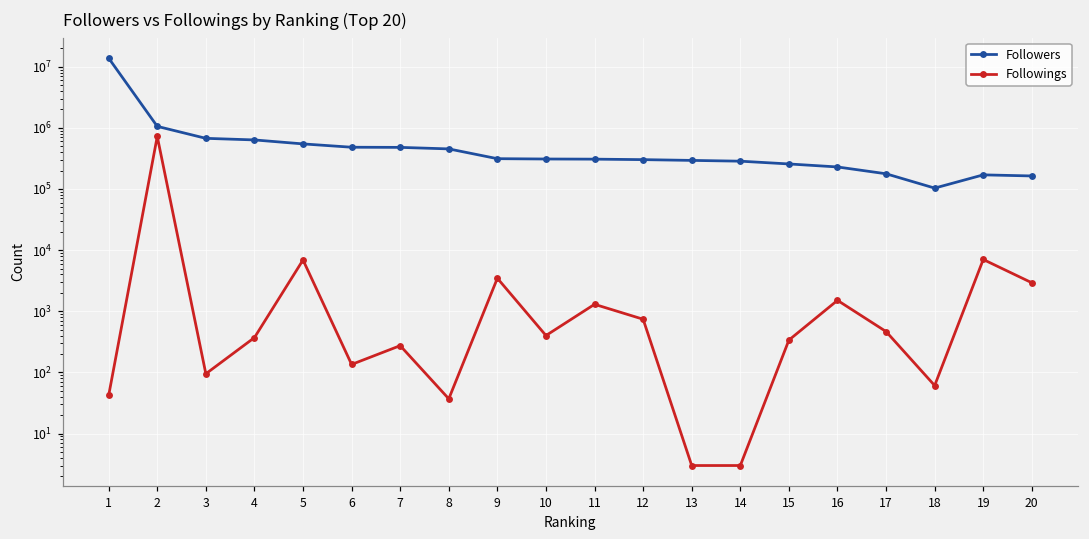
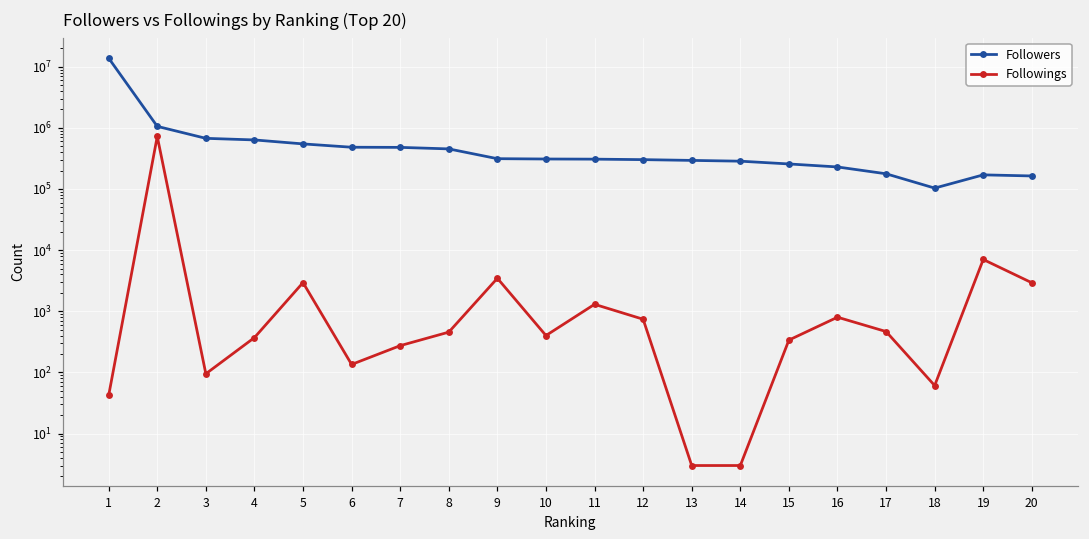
  {
    "Followers": {
      "1": 14000000,
      "2": 1100000,
      "3": 700000,
      "4": 600000,
      "5": 500000,
      "6": 500000,
      "7": 500000,
      "8": 500000,
      "9": 300000,
      "10": 300000,
      "11": 300000,
      "12": 300000,
      "13": 300000,
      "14": 300000,
      "15": 300000,
      "16": 230000,
      "17": 180000,
      "18": 100000,
      "19": 170000,
      "20": 160000
    },
    "Followings": {
      "1": 40,
      "2": 700000,
      "3": 100,
      "4": 400,
-     "5": 7000,
+     "5": 3000,
      "6": 140,
      "7": 300,
-     "8": 40,
+     "8": 500,
      "9": 3000,
      "10": 400,
      "11": 1300,
      "12": 700,
      "13": 3,
      "14": 3,
      "15": 300,
-     "16": 1500,
+     "16": 800,
      "17": 500,
      "18": 60,
      "19": 7000,
      "20": 3000
    }
  }
